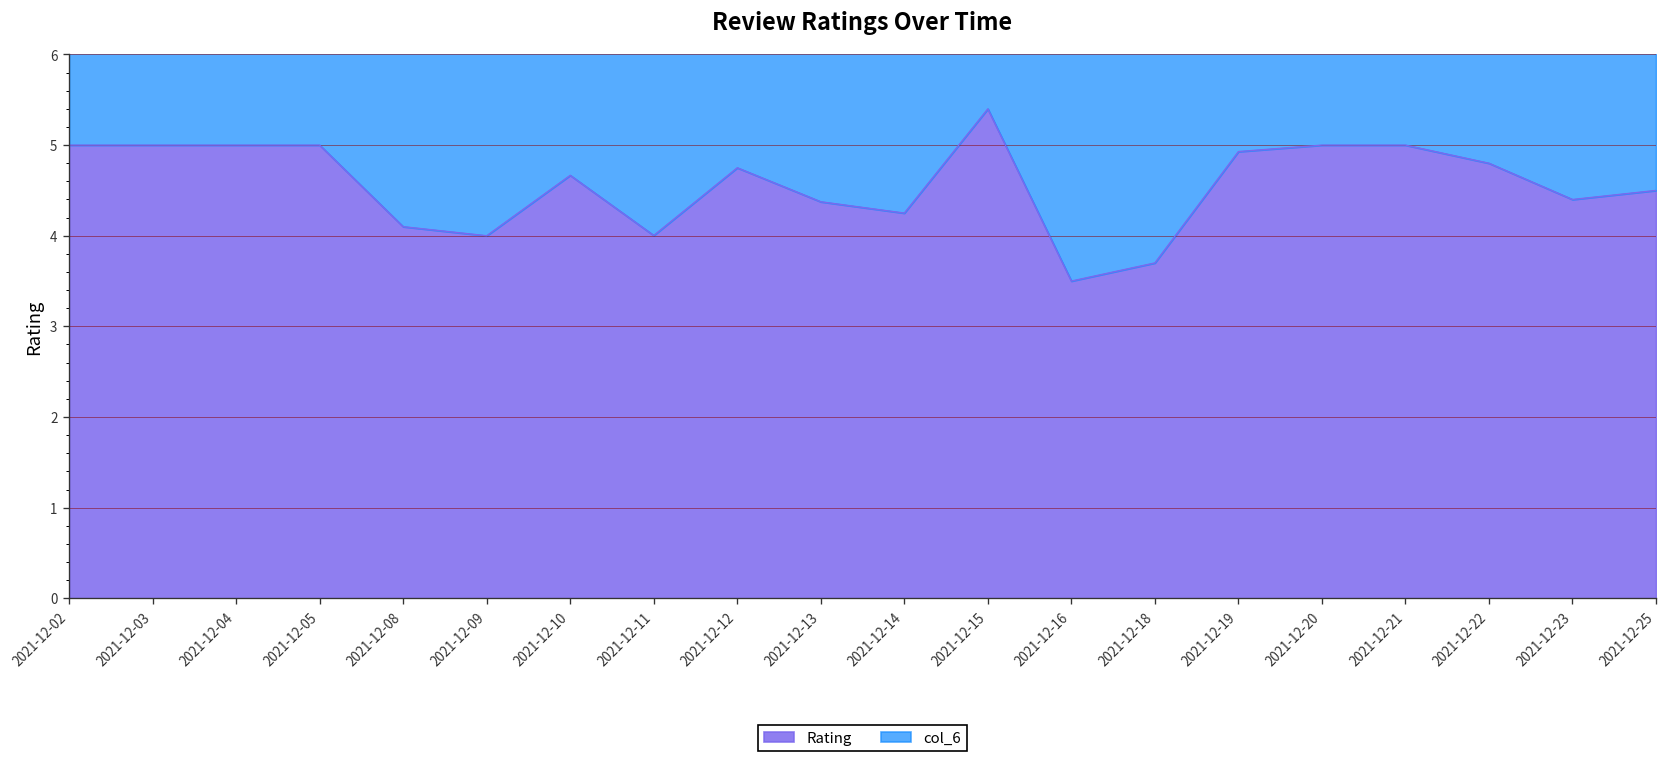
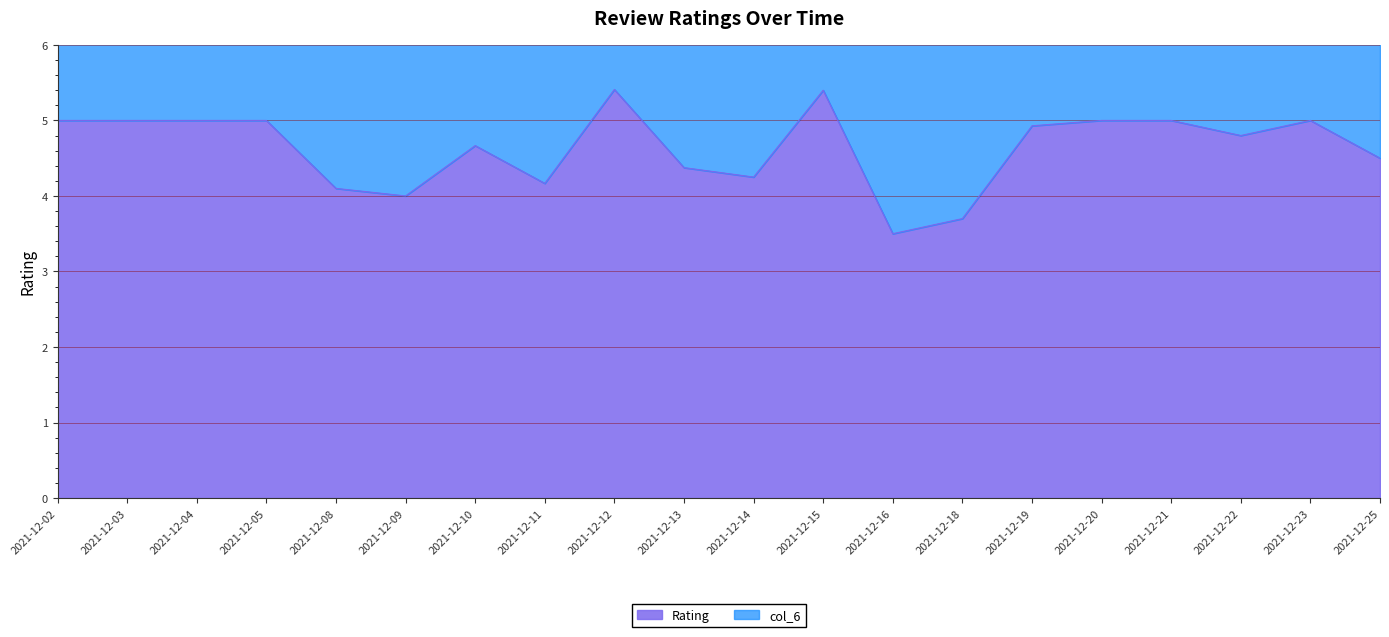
  {
    "Rating": {
      "2021-12-02": 5.0,
      "2021-12-03": 5.0,
      "2021-12-04": 5.0,
      "2021-12-05": 5.0,
      "2021-12-08": 4.1,
      "2021-12-09": 4.0,
      "2021-12-10": 4.7,
-     "2021-12-11": 4.0,
-     "2021-12-12": 4.8,
+     "2021-12-11": 4.2,
+     "2021-12-12": 5.4,
      "2021-12-13": 4.4,
      "2021-12-14": 4.3,
      "2021-12-15": 5.4,
      "2021-12-16": 3.5,
      "2021-12-18": 3.7,
      "2021-12-19": 4.9,
      "2021-12-20": 5.0,
      "2021-12-21": 5.0,
      "2021-12-22": 4.8,
-     "2021-12-23": 4.4,
+     "2021-12-23": 5.0,
      "2021-12-25": 4.5
    }
  }
